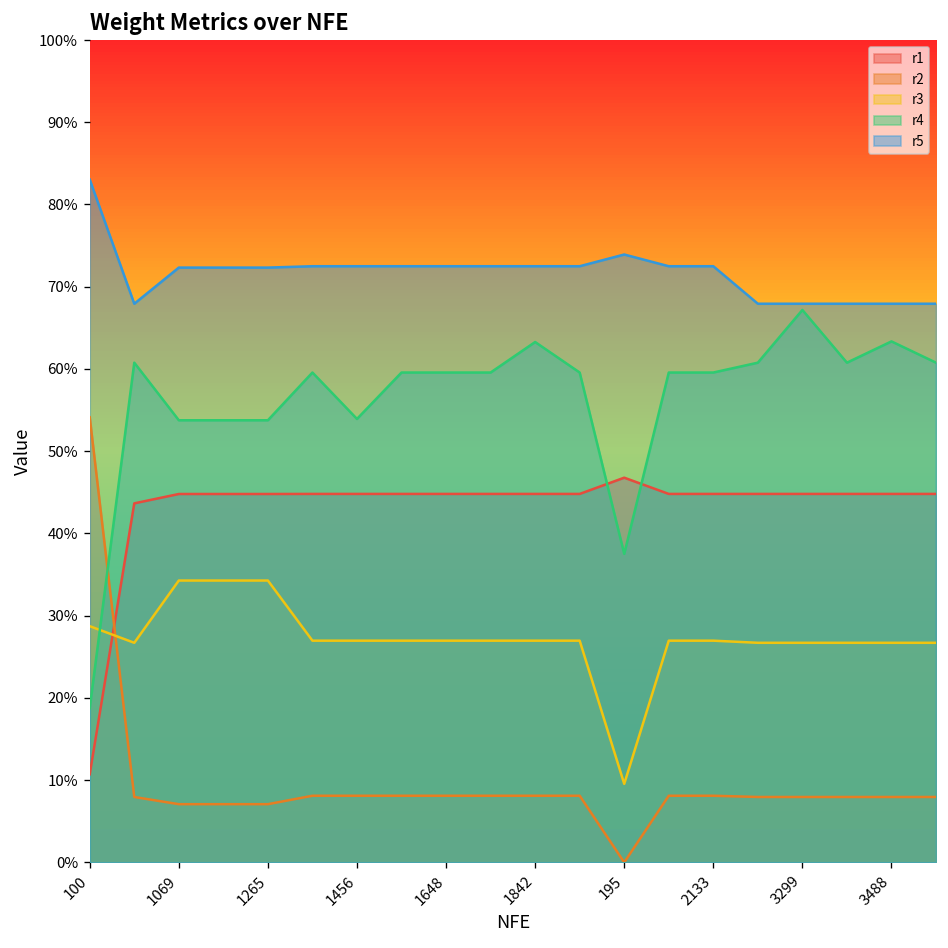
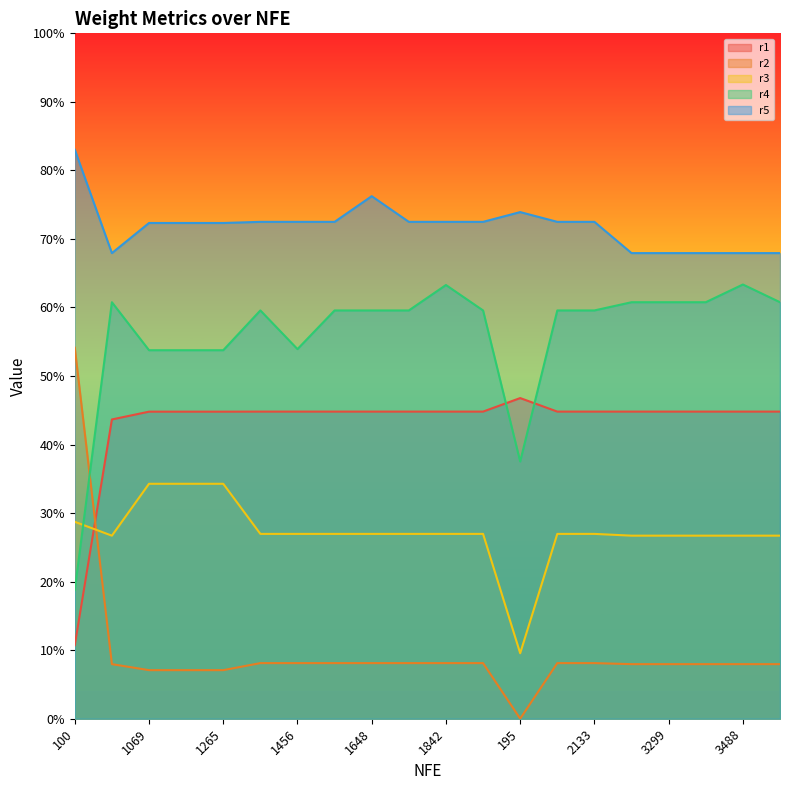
  {
    "r4": {
      "100": "19%",
      "1069": "54%",
      "1265": "54%",
      "1456": "54%",
      "1648": "60%",
      "1842": "63%",
      "195": "38%",
      "2133": "60%",
-     "3299": "67%",
+     "3299": "61%",
      "3488": "63%"
    },
    "r5": {
      "100": "83%",
      "1069": "72%",
      "1265": "72%",
      "1456": "72%",
-     "1648": "72%",
+     "1648": "76%",
      "1842": "72%",
      "195": "74%",
      "2133": "72%",
      "3299": "68%",
      "3488": "68%"
    }
  }
